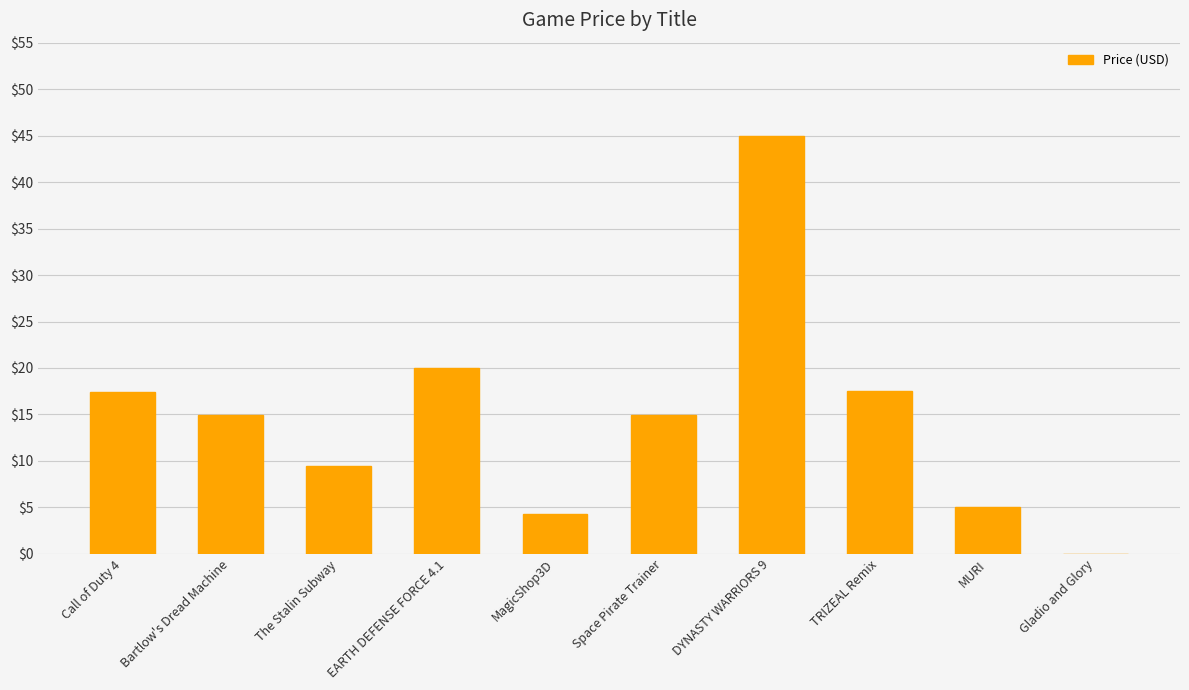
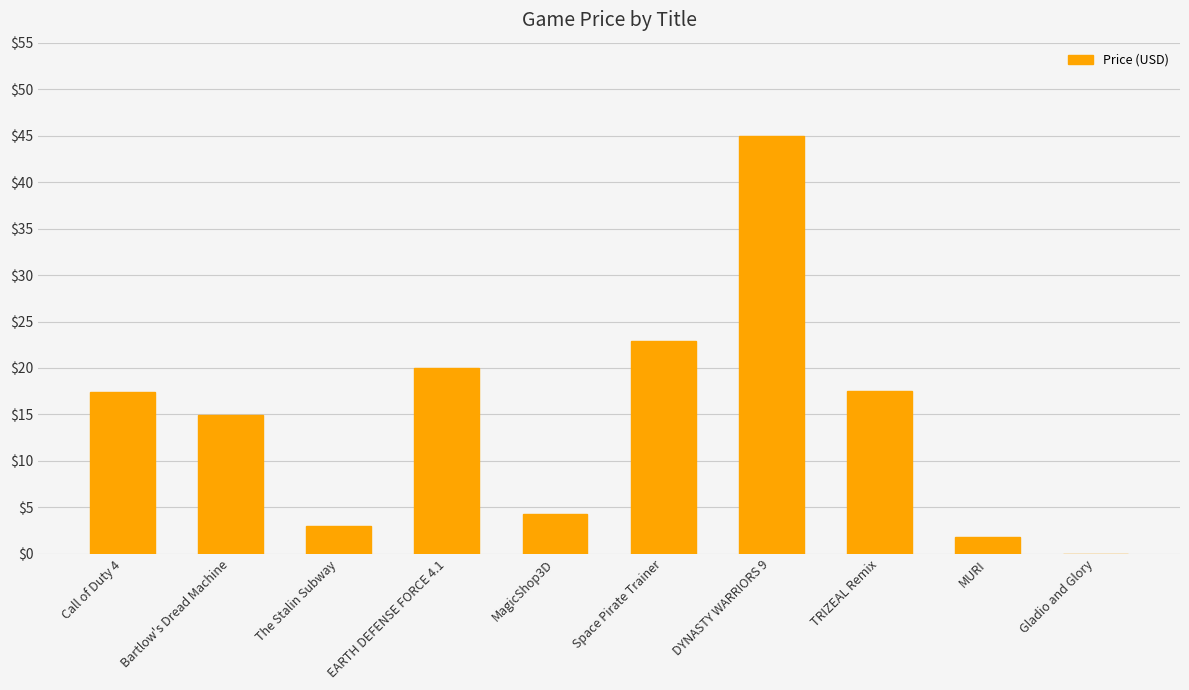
  {
    "Call of Duty 4": "$17",
    "Bartlow's Dread Machine": "$15",
-   "The Stalin Subway": "$9",
+   "The Stalin Subway": "$3",
    "EARTH DEFENSE FORCE 4.1": "$20",
    "MagicShop3D": "$4",
-   "Space Pirate Trainer": "$15",
+   "Space Pirate Trainer": "$23",
    "DYNASTY WARRIORS 9": "$45",
    "TRIZEAL Remix": "$18",
-   "MURI": "$5",
+   "MURI": "$2",
    "Gladio and Glory": "$0"
  }
